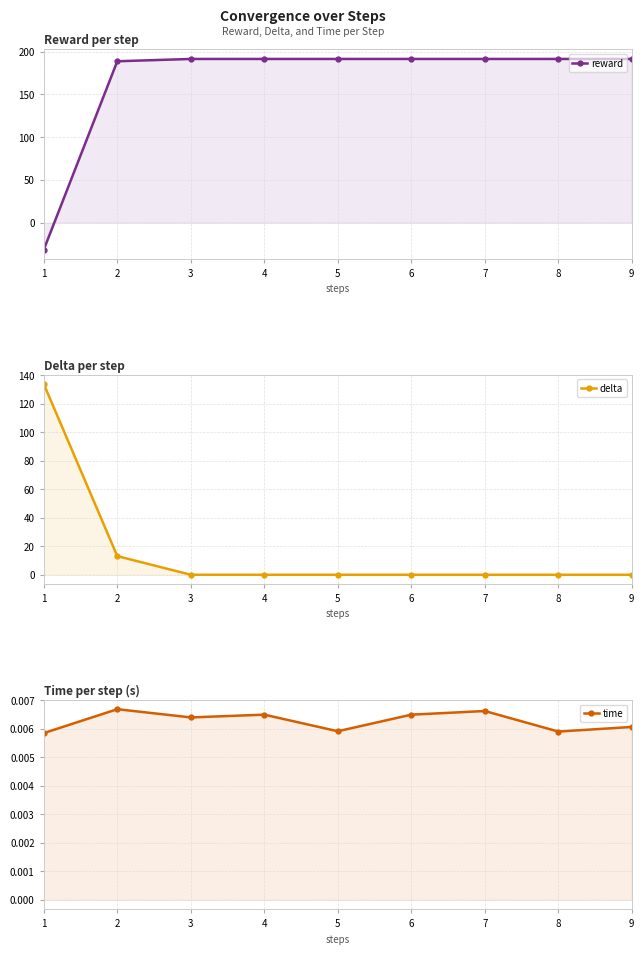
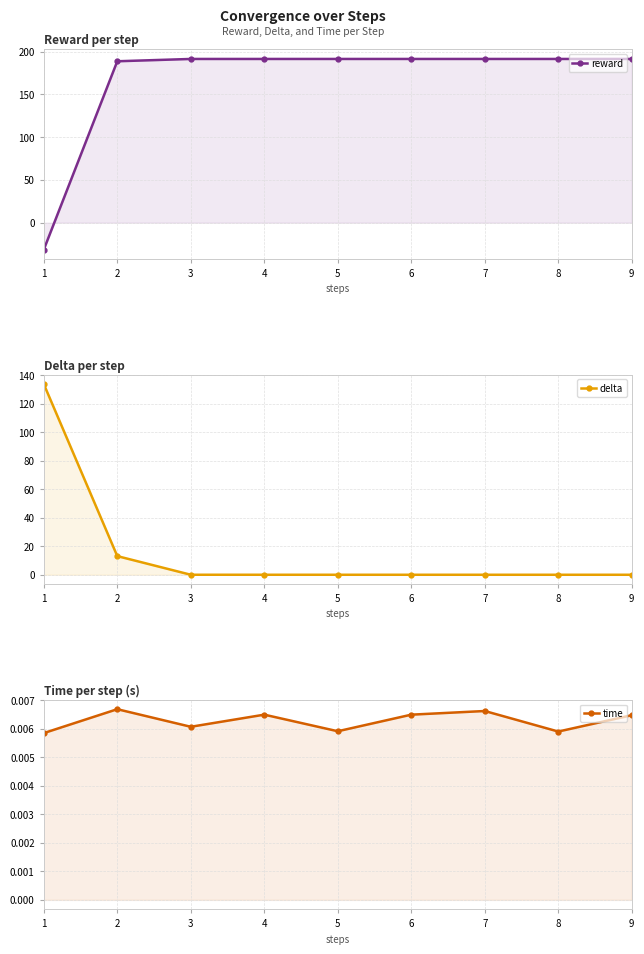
  {
    "Delta per step": {
      "1": 134,
      "2": 13,
      "3": 0,
      "4": 0,
      "5": 0,
      "6": 0,
      "7": 0,
      "8": 0,
      "9": 0
    },
    "Time per step (s)": {
      "1": 0.0059,
      "2": 0.0067,
-     "3": 0.0064,
+     "3": 0.0061,
      "4": 0.0065,
      "5": 0.0059,
      "6": 0.0065,
      "7": 0.0066,
      "8": 0.0059,
-     "9": 0.0061
+     "9": 0.0065
    }
  }
